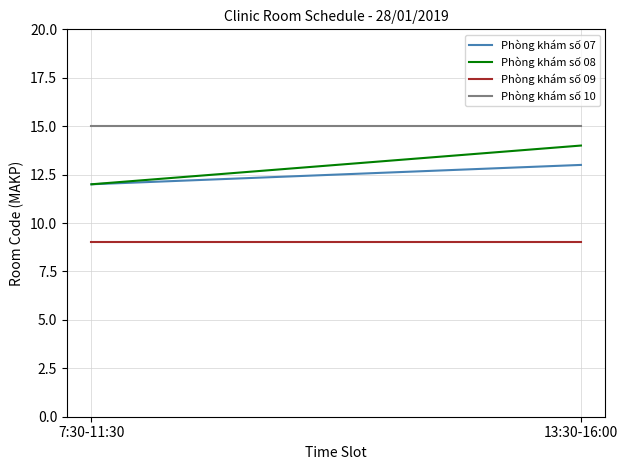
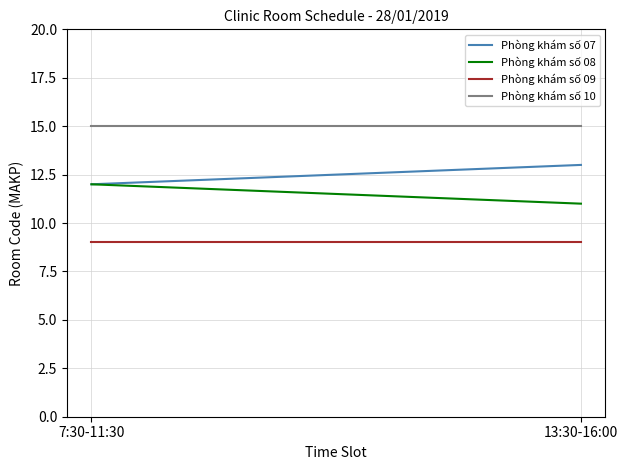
  {
    "Phòng khám số 07": {
      "13:30-16:00": 13
    },
    "Phòng khám số 08": {
-     "13:30-16:00": 14
+     "13:30-16:00": 11
    },
    "Phòng khám số 09": {
      "7:30-11:30": 9,
      "13:30-16:00": 9
    },
    "Phòng khám số 10": {
      "7:30-11:30": 15,
      "13:30-16:00": 15
    }
  }
